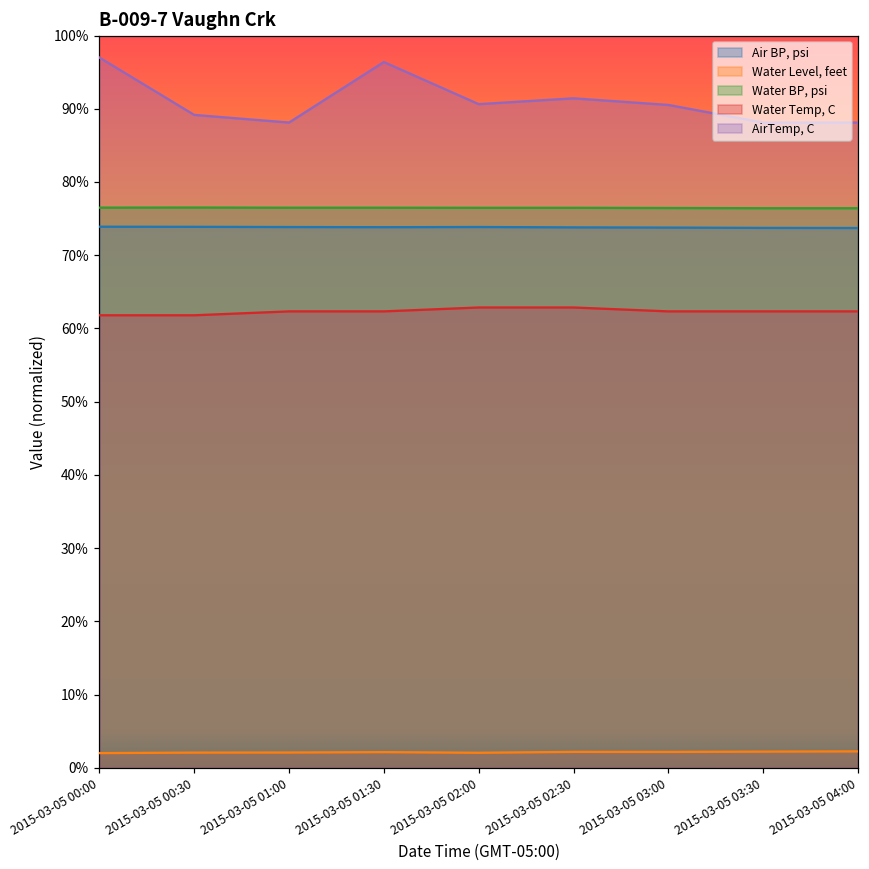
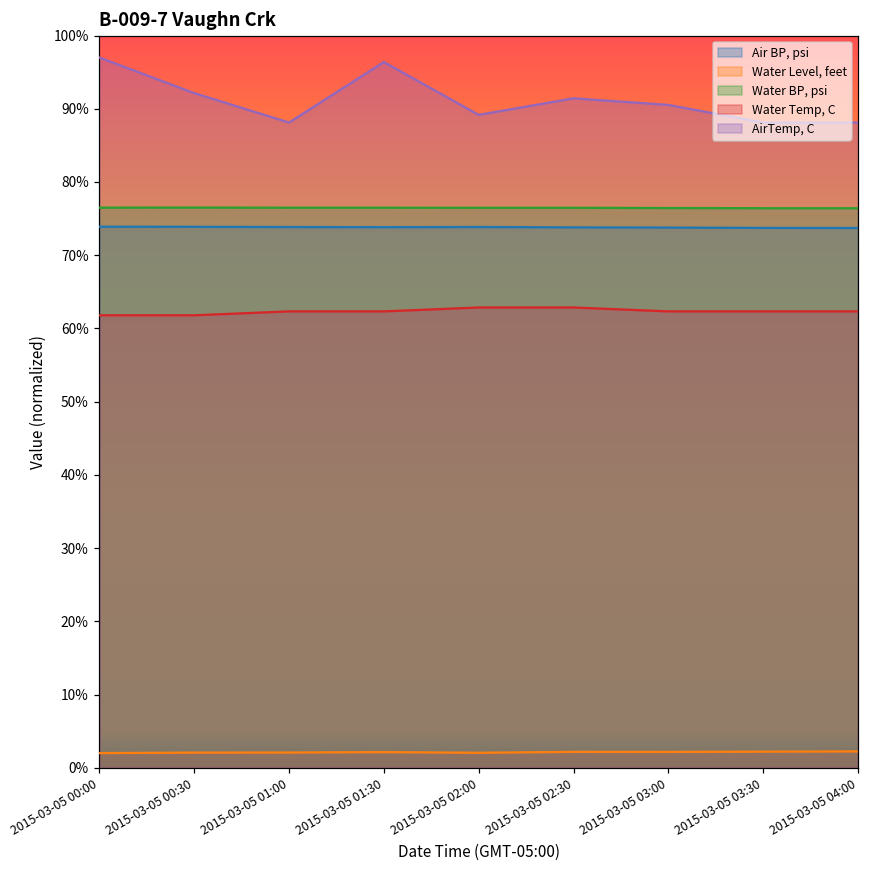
  {
    "Air BP, psi": {
      "2015-03-05 00:00": "74%",
      "2015-03-05 00:30": "74%",
      "2015-03-05 01:00": "74%",
      "2015-03-05 01:30": "74%",
      "2015-03-05 02:00": "74%",
      "2015-03-05 02:30": "74%",
      "2015-03-05 03:00": "74%",
      "2015-03-05 03:30": "74%",
      "2015-03-05 04:00": "74%"
    },
    "Water BP, psi": {
      "2015-03-05 00:00": "76%",
      "2015-03-05 00:30": "77%",
      "2015-03-05 01:00": "76%",
      "2015-03-05 01:30": "76%",
      "2015-03-05 02:00": "76%",
      "2015-03-05 02:30": "76%",
      "2015-03-05 03:00": "76%",
      "2015-03-05 03:30": "76%",
      "2015-03-05 04:00": "76%"
    },
    "AirTemp, C": {
      "2015-03-05 00:00": "97%",
-     "2015-03-05 00:30": "89%",
+     "2015-03-05 00:30": "92%",
      "2015-03-05 01:00": "88%",
      "2015-03-05 01:30": "96%",
-     "2015-03-05 02:00": "91%",
+     "2015-03-05 02:00": "89%",
      "2015-03-05 02:30": "91%",
      "2015-03-05 03:00": "91%",
      "2015-03-05 04:00": "88%"
    }
  }
